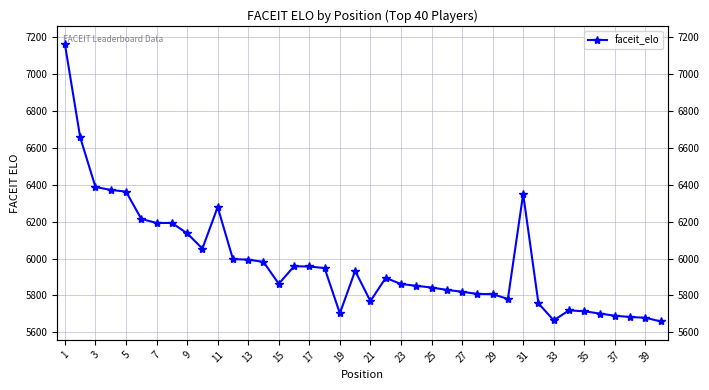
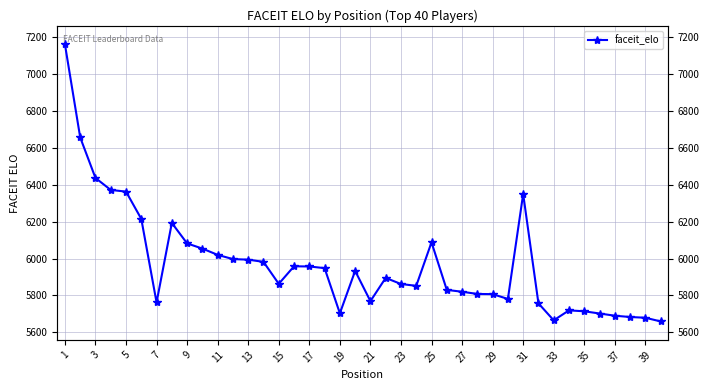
  {
    "1": 7160,
-   "3": 6390,
+   "3": 6440,
    "5": 6360,
-   "7": 6190,
-   "9": 6140,
-   "11": 6280,
+   "7": 5760,
+   "9": 6080,
+   "11": 6020,
    "13": 5990,
    "15": 5860,
    "17": 5960,
    "19": 5700,
    "21": 5770,
    "23": 5860,
-   "25": 5840,
+   "25": 6090,
    "27": 5820,
    "29": 5810,
    "31": 6350,
    "33": 5670,
    "35": 5710,
    "37": 5690,
    "39": 5680
  }
